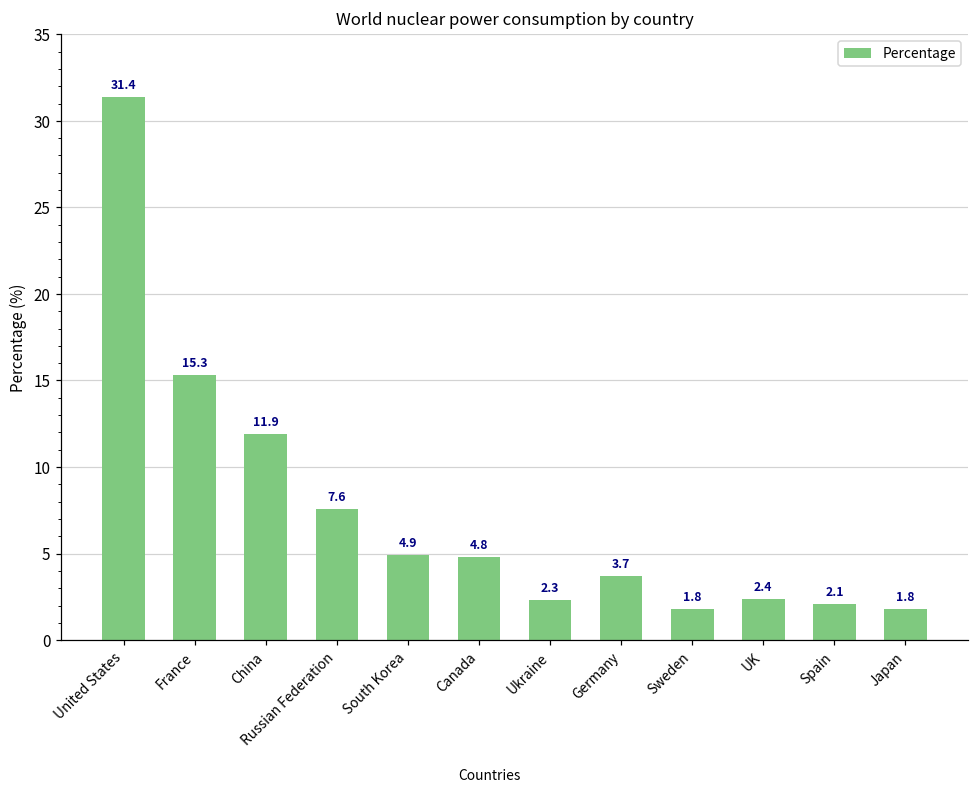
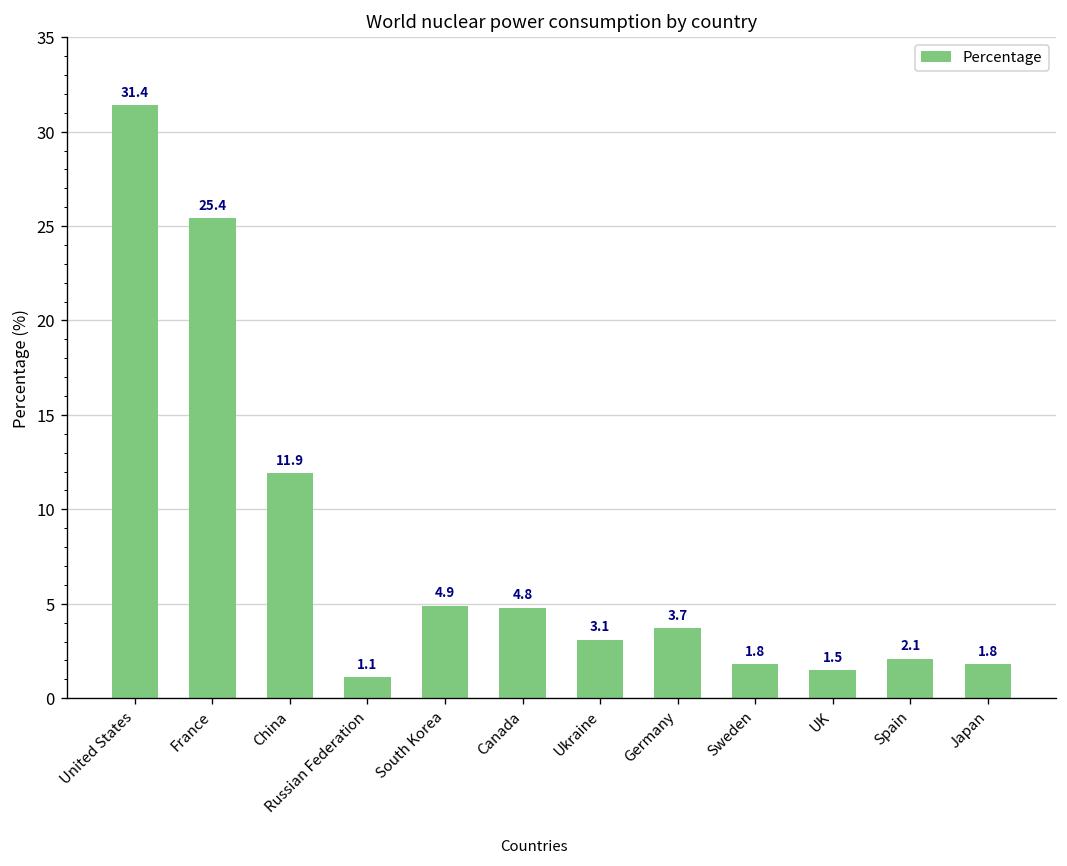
  {
    "United States": 31.4,
-   "France": 15.3,
+   "France": 25.4,
    "China": 11.9,
-   "Russian Federation": 7.6,
+   "Russian Federation": 1.1,
    "South Korea": 4.9,
    "Canada": 4.8,
-   "Ukraine": 2.3,
+   "Ukraine": 3.1,
    "Germany": 3.7,
    "Sweden": 1.8,
-   "UK": 2.4,
+   "UK": 1.5,
    "Spain": 2.1,
    "Japan": 1.8
  }
